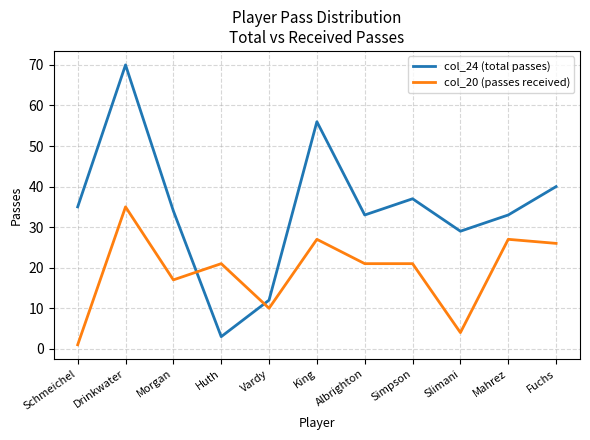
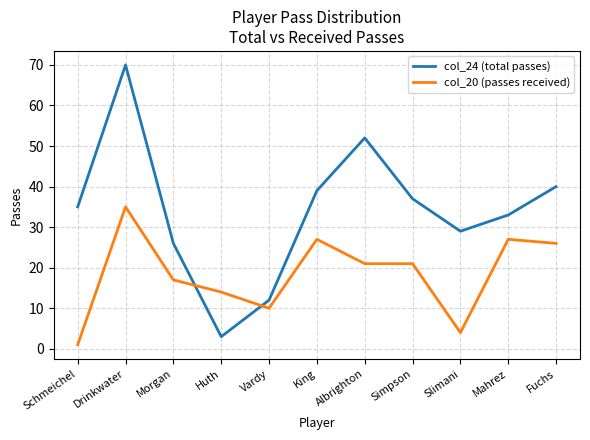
  {
    "col_24 (total passes)": {
      "Schmeichel": 35,
      "Drinkwater": 70,
-     "Morgan": 34,
+     "Morgan": 26,
      "Huth": 3,
      "Vardy": 12,
-     "King": 56,
-     "Albrighton": 33,
+     "King": 39,
+     "Albrighton": 52,
      "Simpson": 37,
      "Slimani": 29,
      "Mahrez": 33,
      "Fuchs": 40
    },
    "col_20 (passes received)": {
      "Schmeichel": 1,
      "Drinkwater": 35,
      "Morgan": 17,
-     "Huth": 21,
+     "Huth": 14,
      "Vardy": 10,
      "King": 27,
      "Albrighton": 21,
      "Simpson": 21,
      "Slimani": 4,
      "Mahrez": 27,
      "Fuchs": 26
    }
  }
